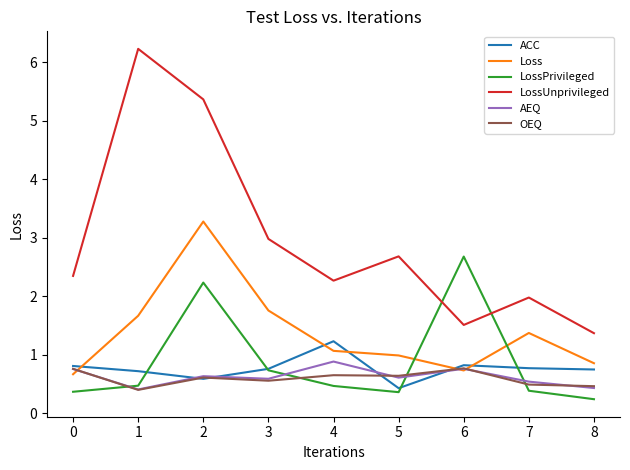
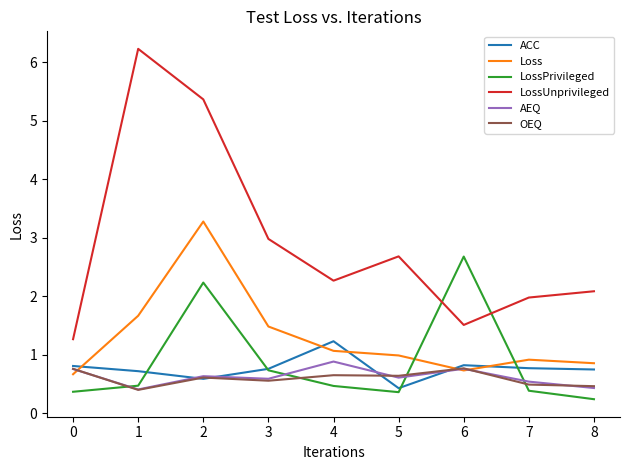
  {
    "ACC": {
      "0": 0.8,
      "1": 0.7,
      "4": 1.2,
      "5": 0.4,
      "6": 0.8,
      "7": 0.8,
      "8": 0.7
    },
    "Loss": {
      "0": 0.7,
      "1": 1.7,
      "2": 3.3,
-     "3": 1.8,
+     "3": 1.5,
      "4": 1.1,
      "5": 1.0,
-     "7": 1.4,
+     "7": 0.9,
      "8": 0.9
    },
    "LossPrivileged": {
      "0": 0.4,
      "1": 0.5,
      "2": 2.2,
      "4": 0.5,
      "5": 0.4,
      "6": 2.7,
      "7": 0.4,
      "8": 0.2
    },
    "LossUnprivileged": {
-     "0": 2.3,
+     "0": 1.3,
      "1": 6.2,
      "2": 5.4,
      "3": 3.0,
      "4": 2.3,
      "5": 2.7,
      "6": 1.5,
      "7": 2.0,
-     "8": 1.4
+     "8": 2.1
    },
    "AEQ": {
      "4": 0.9,
      "7": 0.5
    },
    "OEQ": {
      "4": 0.6,
      "7": 0.5
    }
  }
